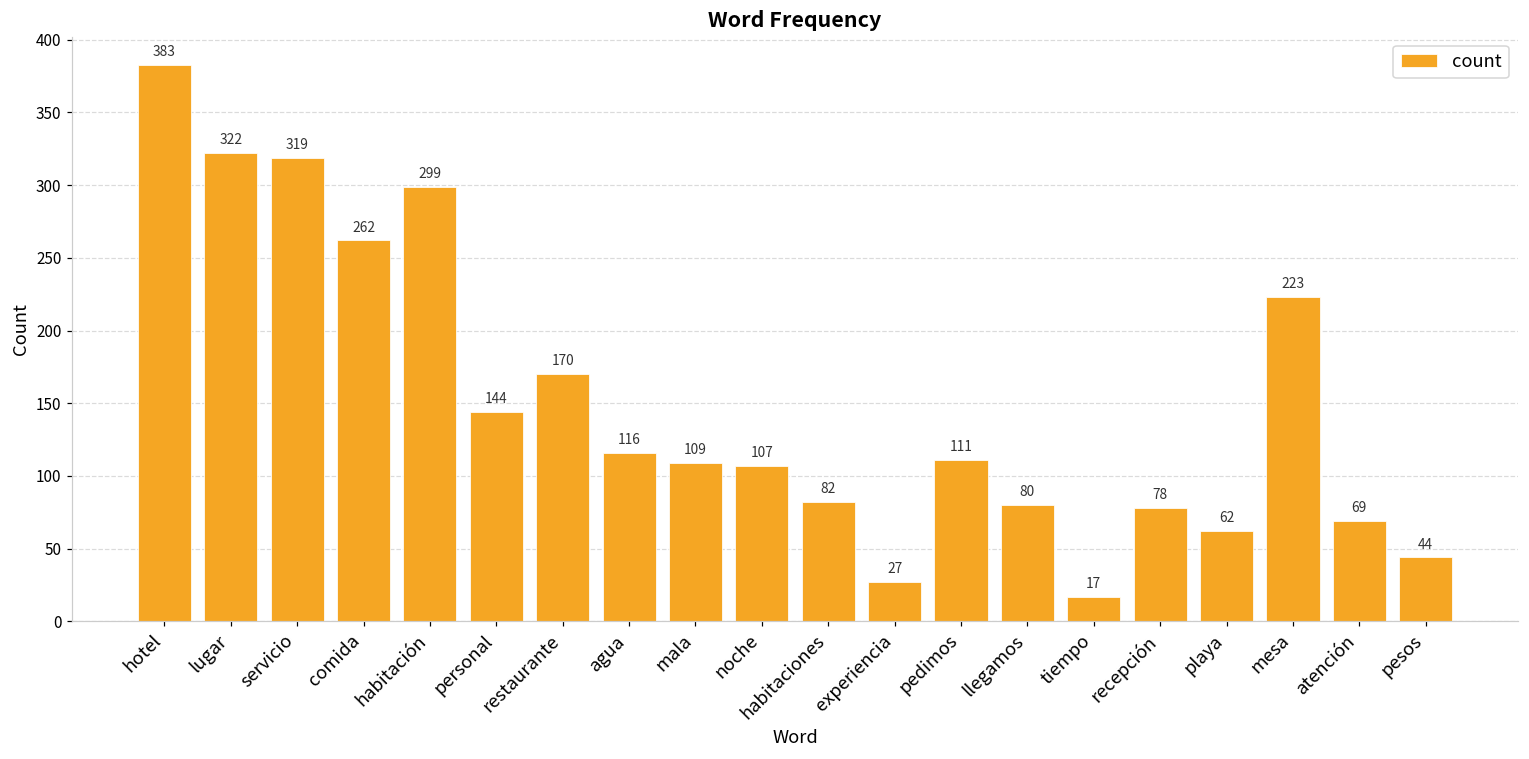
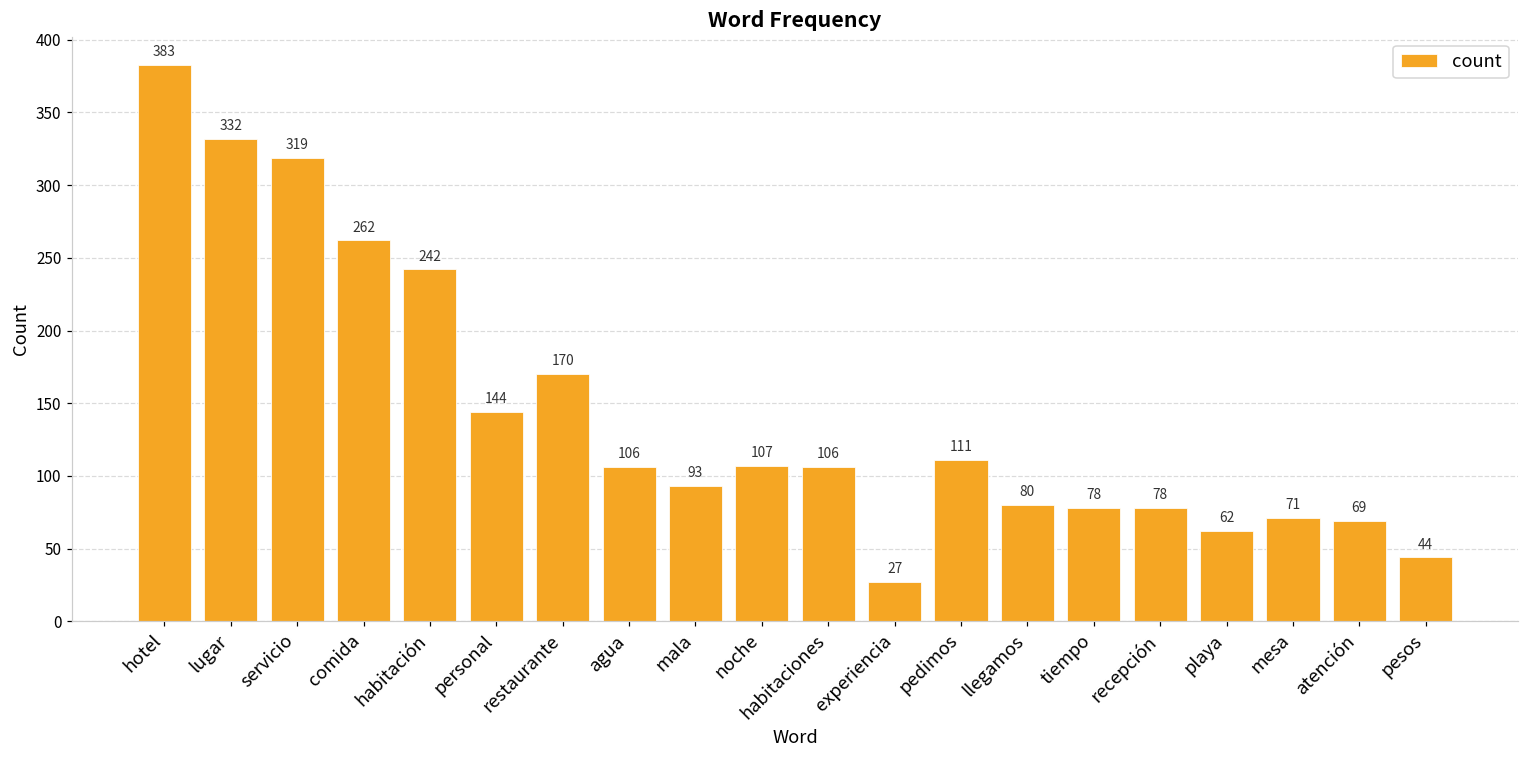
  {
    "hotel": 383,
-   "lugar": 322,
+   "lugar": 332,
    "servicio": 319,
    "comida": 262,
-   "habitación": 299,
+   "habitación": 242,
    "personal": 144,
    "restaurante": 170,
-   "agua": 116,
-   "mala": 109,
+   "agua": 106,
+   "mala": 93,
    "noche": 107,
-   "habitaciones": 82,
+   "habitaciones": 106,
    "experiencia": 27,
    "pedimos": 111,
    "llegamos": 80,
-   "tiempo": 17,
+   "tiempo": 78,
    "recepción": 78,
    "playa": 62,
-   "mesa": 223,
+   "mesa": 71,
    "atención": 69,
    "pesos": 44
  }
